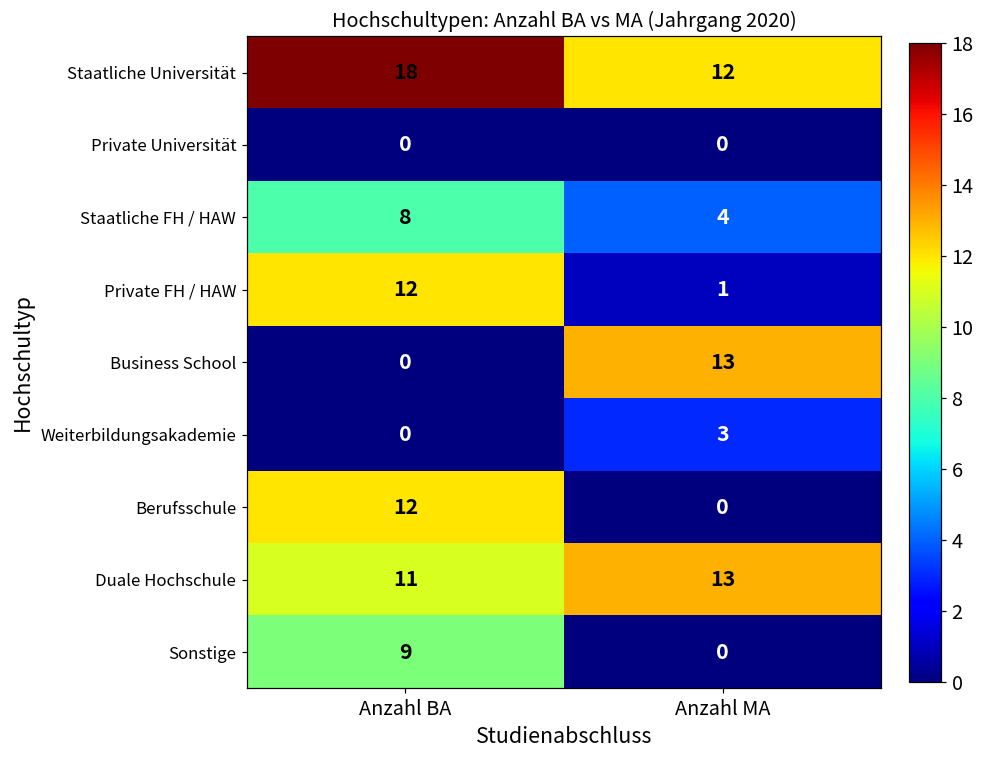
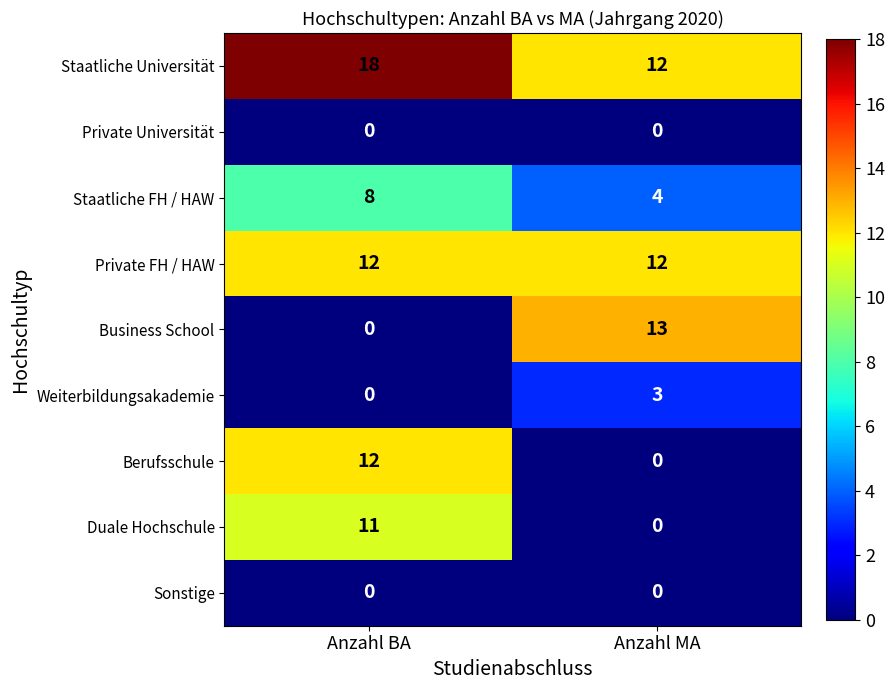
  {
    "Staatliche Universität": {
      "Anzahl BA": 18,
      "Anzahl MA": 12
    },
    "Private Universität": {
      "Anzahl BA": 0,
      "Anzahl MA": 0
    },
    "Staatliche FH / HAW": {
      "Anzahl BA": 8,
      "Anzahl MA": 4
    },
    "Private FH / HAW": {
      "Anzahl BA": 12,
-     "Anzahl MA": 1
+     "Anzahl MA": 12
    },
    "Business School": {
      "Anzahl BA": 0,
      "Anzahl MA": 13
    },
    "Weiterbildungsakademie": {
      "Anzahl BA": 0,
      "Anzahl MA": 3
    },
    "Berufsschule": {
      "Anzahl BA": 12,
      "Anzahl MA": 0
    },
    "Duale Hochschule": {
      "Anzahl BA": 11,
-     "Anzahl MA": 13
+     "Anzahl MA": 0
    },
    "Sonstige": {
-     "Anzahl BA": 9,
+     "Anzahl BA": 0,
      "Anzahl MA": 0
    }
  }
